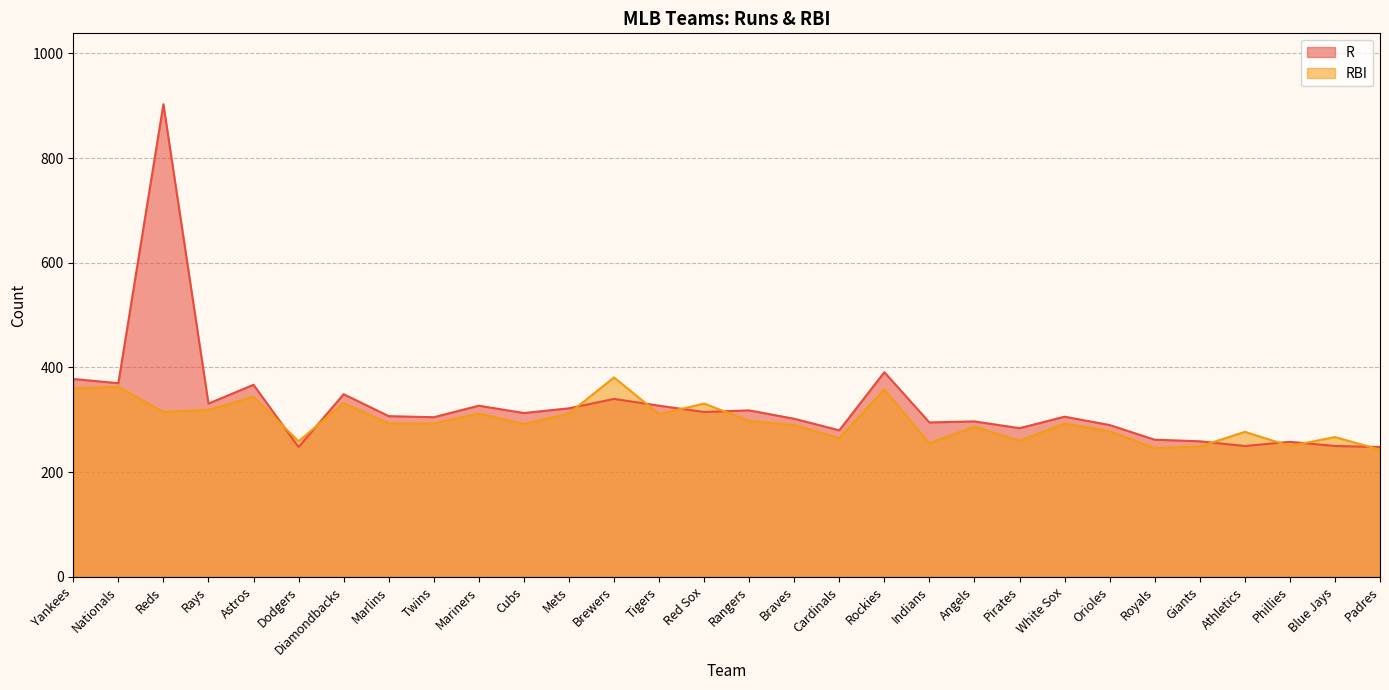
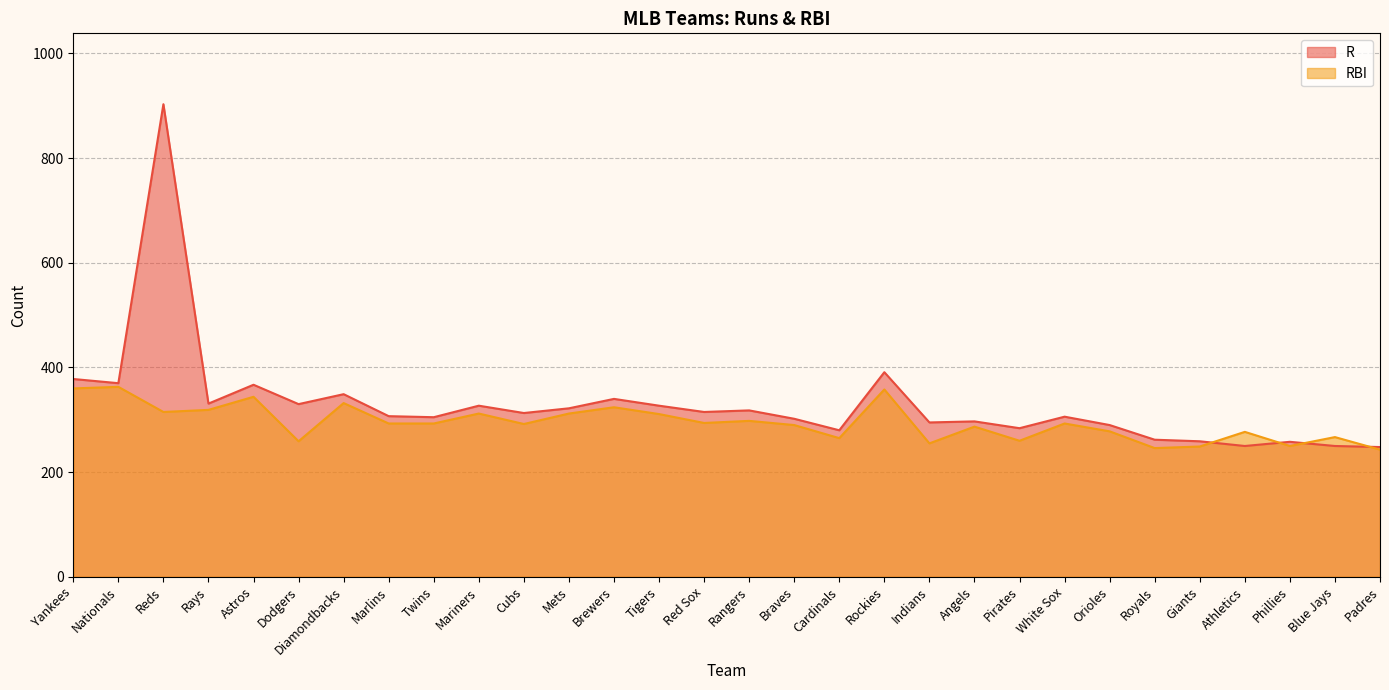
  {
    "R": {
      "Yankees": 380,
      "Nationals": 370,
      "Reds": 900,
      "Rays": 330,
      "Astros": 370,
-     "Dodgers": 250,
+     "Dodgers": 330,
      "Diamondbacks": 350,
      "Marlins": 310,
      "Twins": 310,
      "Mariners": 330,
      "Cubs": 310,
      "Mets": 320,
      "Brewers": 340,
      "Tigers": 330,
      "Red Sox": 320,
      "Rangers": 320,
      "Braves": 300,
      "Cardinals": 280,
      "Rockies": 390,
      "Indians": 300,
      "Angels": 300,
      "Pirates": 280,
      "White Sox": 310,
      "Orioles": 290,
      "Royals": 260,
      "Giants": 260,
      "Athletics": 250,
      "Phillies": 260,
      "Blue Jays": 250,
      "Padres": 250
    },
    "RBI": {
      "Yankees": 360,
      "Nationals": 360,
      "Reds": 320,
      "Rays": 320,
      "Astros": 340,
      "Dodgers": 260,
      "Diamondbacks": 330,
      "Marlins": 290,
      "Twins": 290,
      "Mariners": 310,
      "Cubs": 290,
      "Mets": 310,
-     "Brewers": 380,
+     "Brewers": 320,
      "Tigers": 310,
-     "Red Sox": 330,
+     "Red Sox": 290,
      "Rangers": 300,
      "Braves": 290,
      "Cardinals": 270,
      "Rockies": 360,
      "Indians": 260,
      "Angels": 290,
      "Pirates": 260,
      "White Sox": 290,
      "Orioles": 280,
      "Royals": 250,
      "Giants": 250,
      "Athletics": 280,
      "Phillies": 250,
      "Blue Jays": 270,
      "Padres": 240
    }
  }
